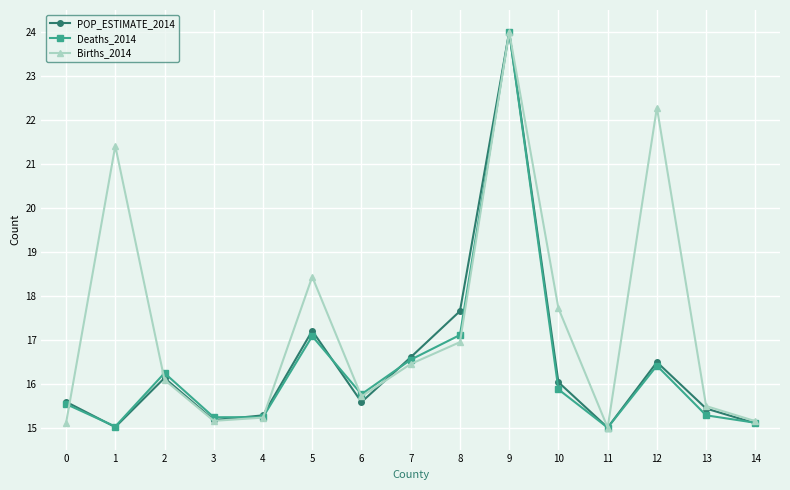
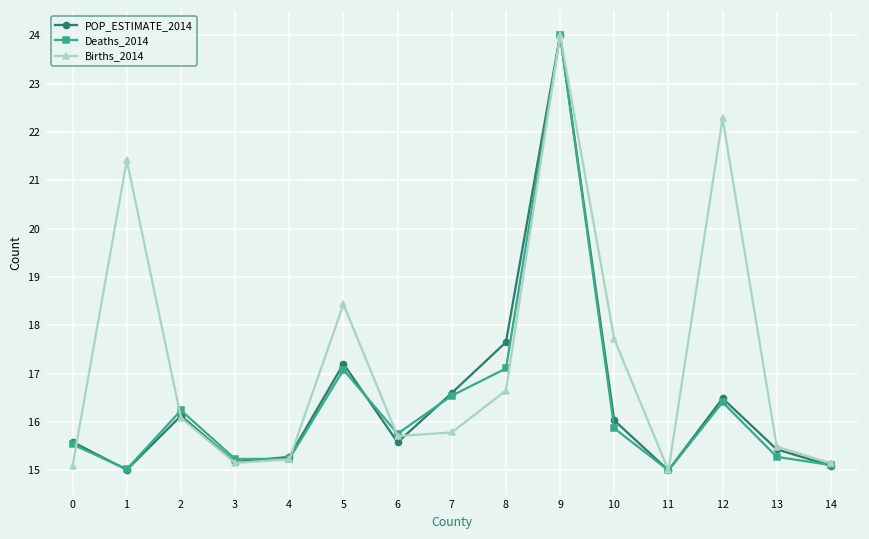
  {
    "Births_2014": {
      "0": 15.1,
      "1": 21.4,
      "5": 18.4,
-     "7": 16.4,
-     "8": 16.9,
+     "7": 15.8,
+     "8": 16.7,
      "10": 17.7,
      "12": 22.3
    }
  }
